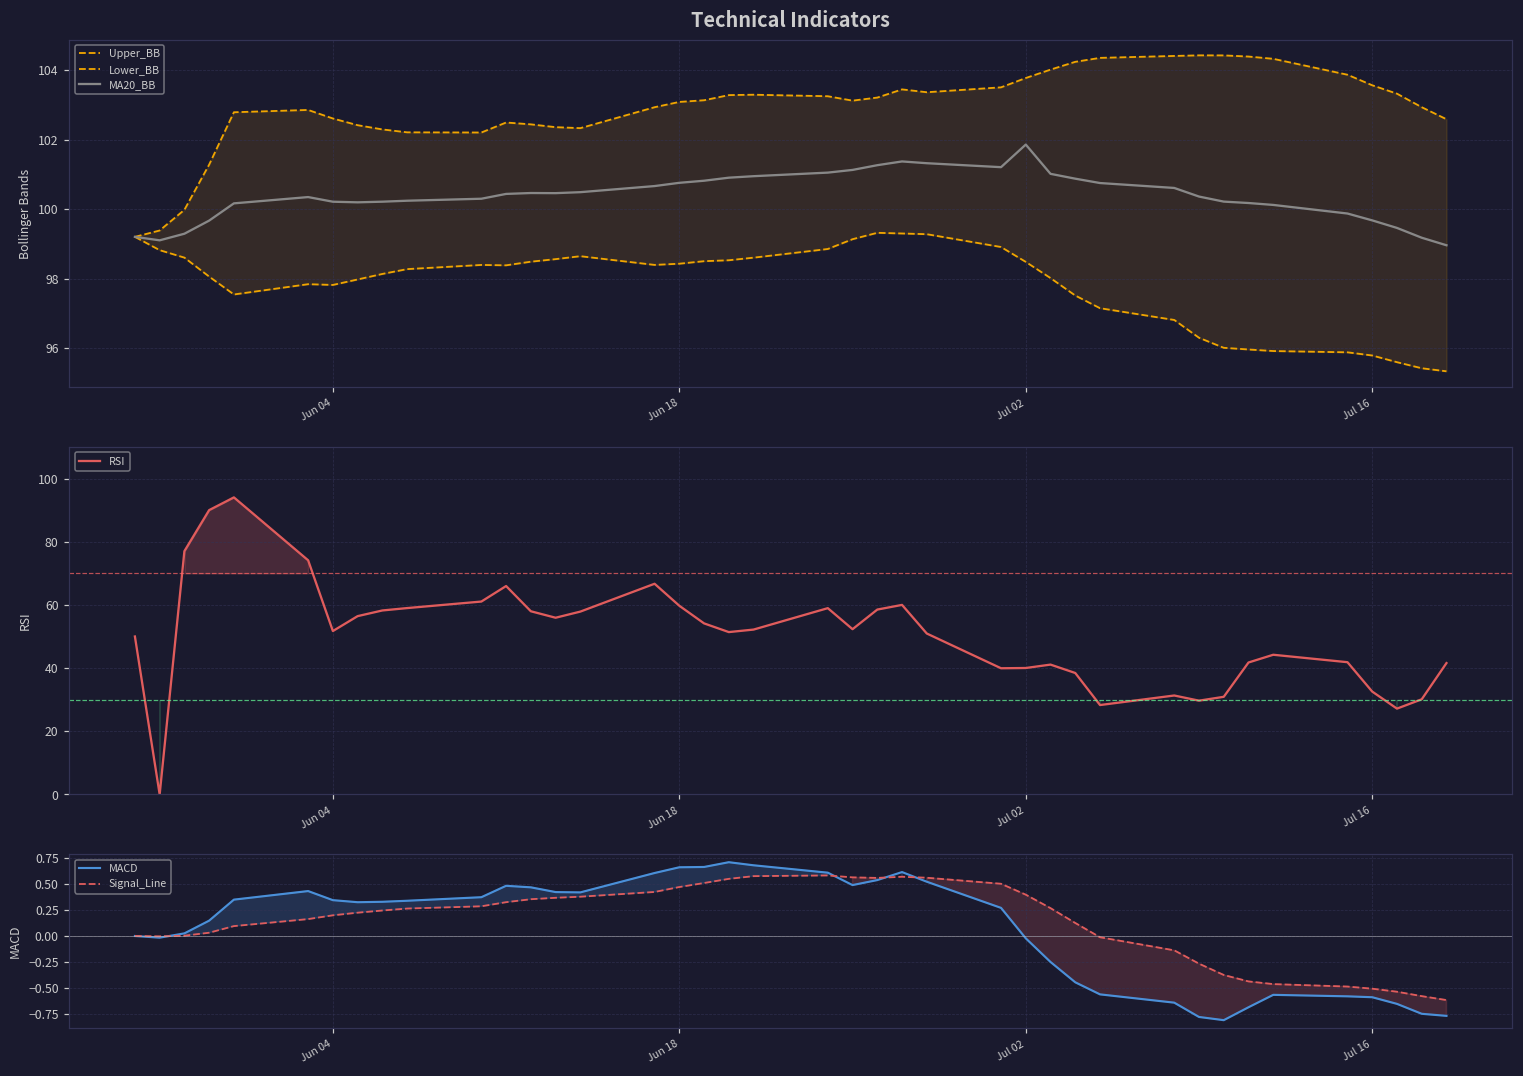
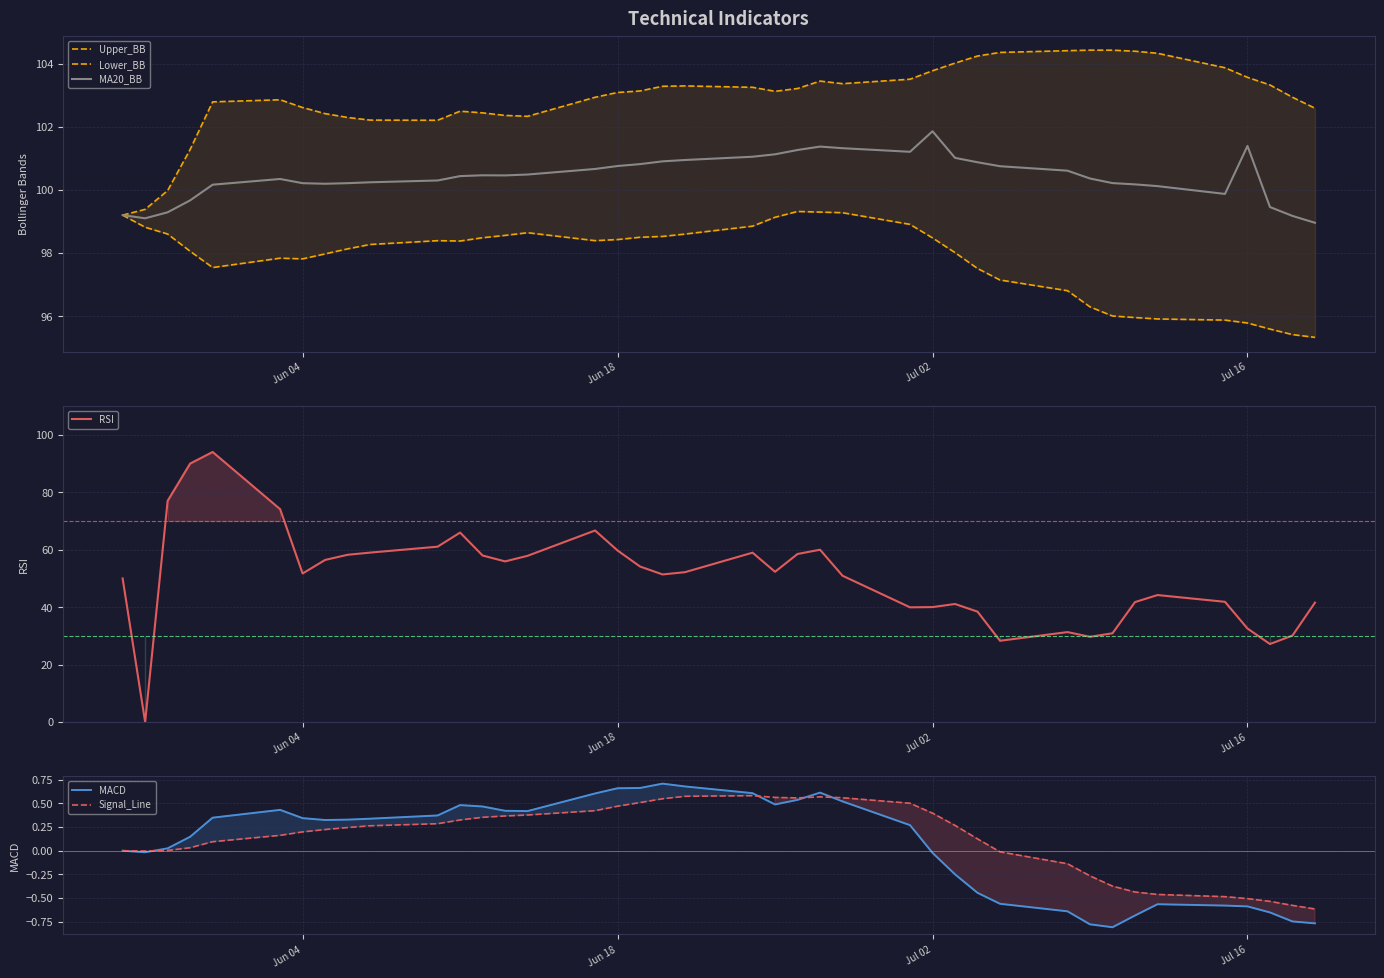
  {
    "Technical Indicators": {
      "MA20_BB": {
        "Jun 04": 100.2,
        "Jun 18": 100.8,
        "Jul 02": 101.9,
-       "Jul 16": 99.7
+       "Jul 16": 101.4
      }
    }
  }
